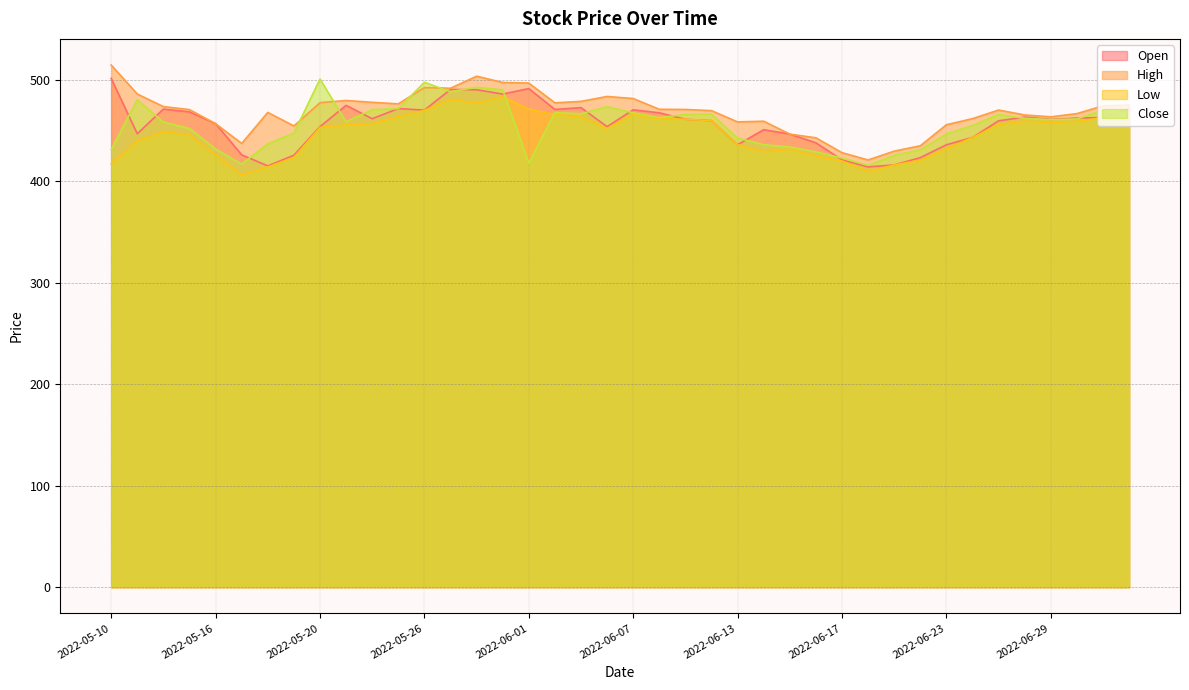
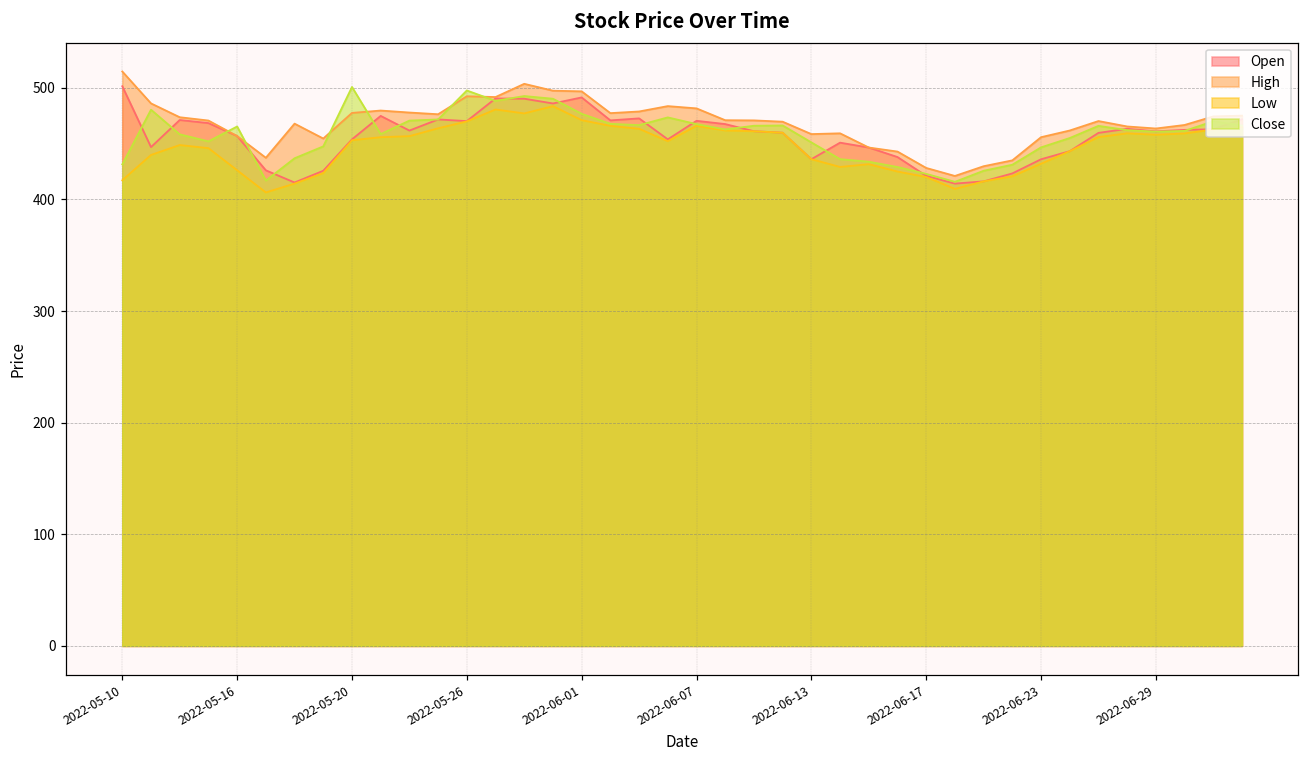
  {
    "Close": {
      "2022-05-10": 431,
-     "2022-05-16": 432,
+     "2022-05-16": 465,
      "2022-05-20": 501,
      "2022-05-26": 498,
-     "2022-06-01": 418,
-     "2022-06-13": 443,
+     "2022-06-01": 477,
+     "2022-06-13": 451,
      "2022-06-23": 447
    }
  }
